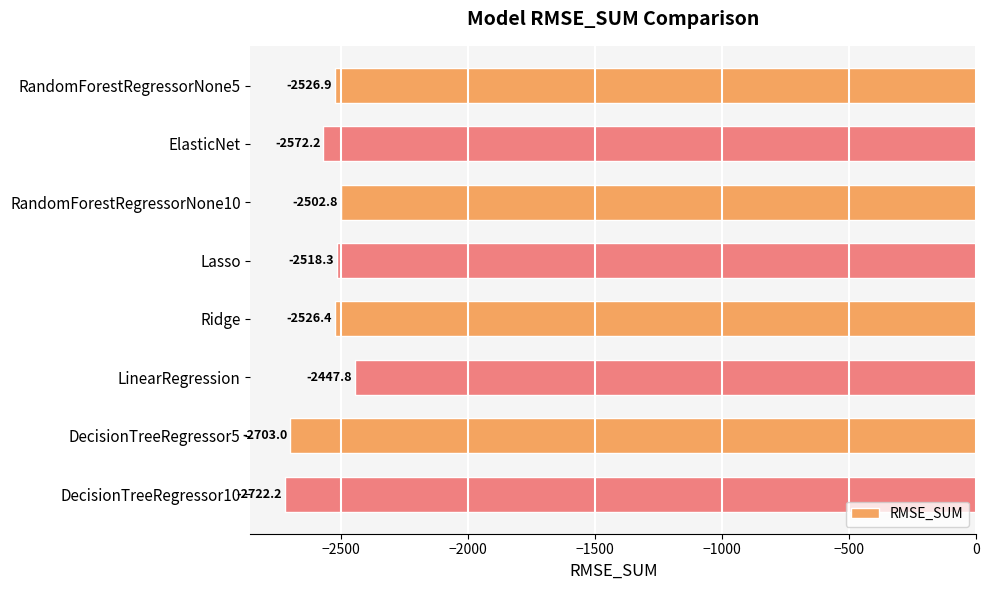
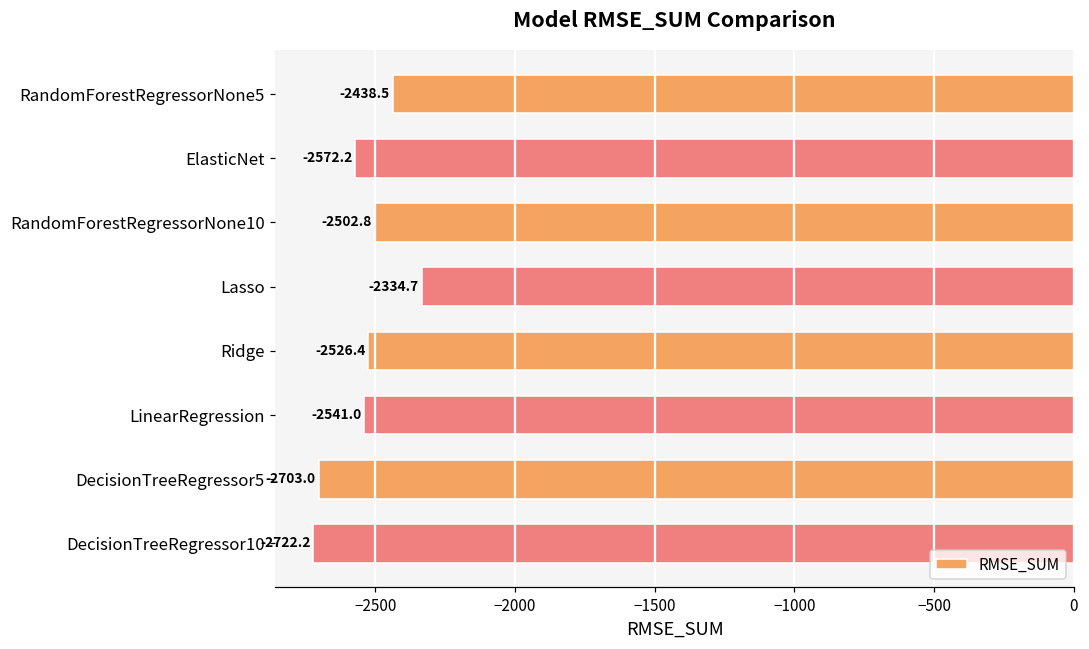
  {
-   "RandomForestRegressorNone5": -2526.9,
+   "RandomForestRegressorNone5": -2438.5,
    "ElasticNet": -2572.2,
    "RandomForestRegressorNone10": -2502.8,
-   "Lasso": -2518.3,
+   "Lasso": -2334.7,
    "Ridge": -2526.4,
-   "LinearRegression": -2447.8,
+   "LinearRegression": -2541.0,
    "DecisionTreeRegressor5": -2703.0,
    "DecisionTreeRegressor10": -2722.2
  }
